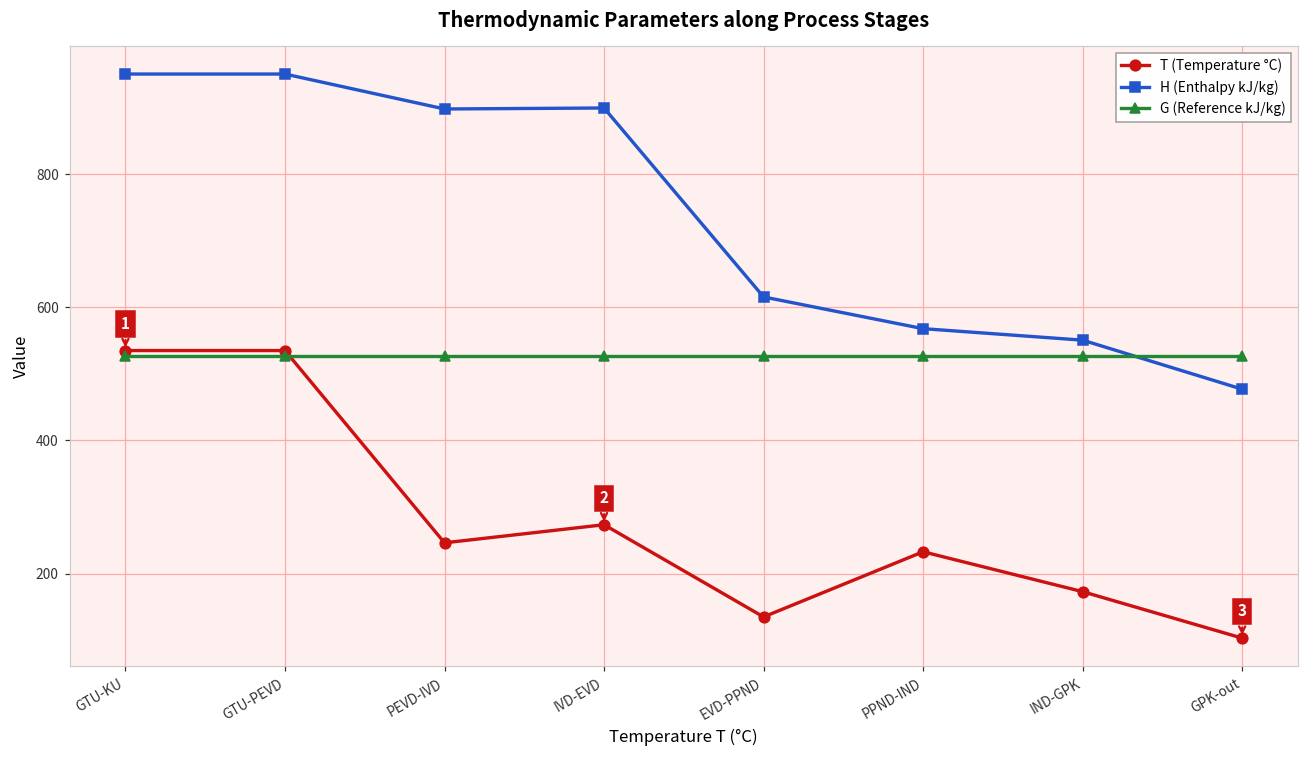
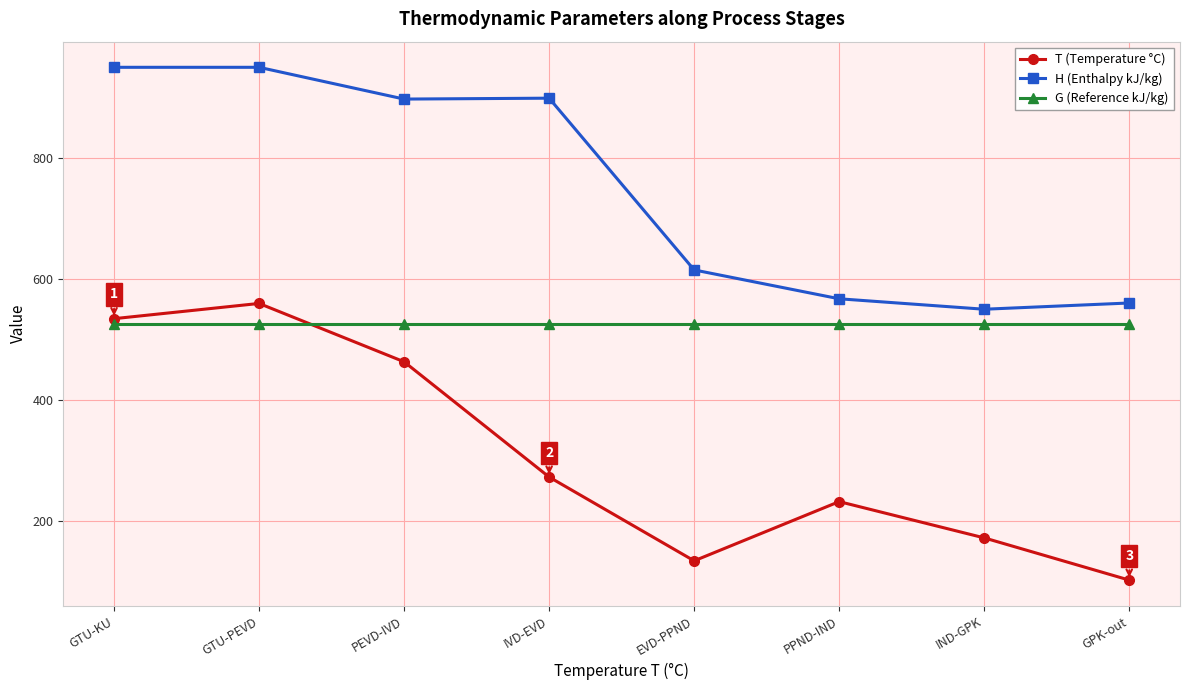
  {
    "T (Temperature °C)": {
-     "GTU-PEVD": 540,
-     "PEVD-IVD": 250,
+     "GTU-PEVD": 560,
+     "PEVD-IVD": 460,
      "EVD-PPND": 130,
      "PPND-IND": 230,
      "IND-GPK": 170
    },
    "H (Enthalpy kJ/kg)": {
      "GTU-KU": 950,
      "GTU-PEVD": 950,
      "PEVD-IVD": 900,
      "IVD-EVD": 900,
      "EVD-PPND": 620,
      "PPND-IND": 570,
      "IND-GPK": 550,
-     "GPK-out": 480
+     "GPK-out": 560
    },
    "G (Reference kJ/kg)": {
      "GTU-KU": 530,
      "GTU-PEVD": 530,
      "PEVD-IVD": 530,
      "IVD-EVD": 530,
      "EVD-PPND": 530,
      "PPND-IND": 530,
      "IND-GPK": 530,
      "GPK-out": 530
    }
  }
